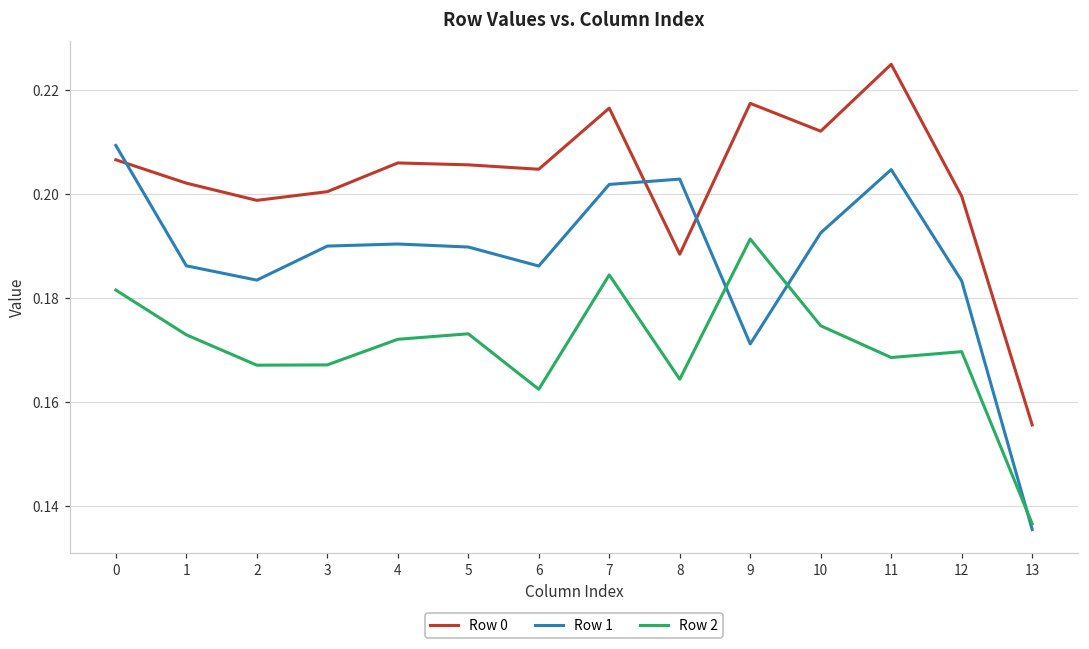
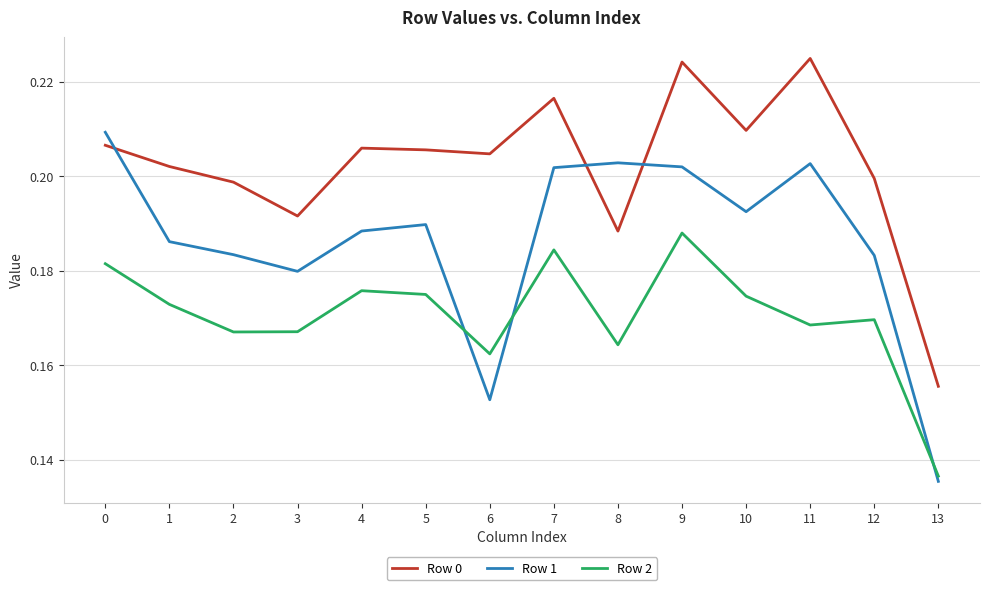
  {
    "Row 0": {
      "0": 0.207,
      "1": 0.202,
      "2": 0.199,
-     "3": 0.200,
+     "3": 0.192,
      "4": 0.206,
      "5": 0.206,
      "6": 0.205,
      "7": 0.216,
      "8": 0.188,
-     "9": 0.217,
-     "10": 0.212,
+     "9": 0.224,
+     "10": 0.210,
      "11": 0.225,
      "12": 0.200,
      "13": 0.156
    },
    "Row 1": {
      "0": 0.209,
      "1": 0.186,
      "2": 0.183,
-     "3": 0.190,
-     "4": 0.190,
+     "3": 0.180,
+     "4": 0.188,
      "5": 0.190,
-     "6": 0.186,
+     "6": 0.153,
      "7": 0.202,
      "8": 0.203,
-     "9": 0.171,
+     "9": 0.202,
      "10": 0.192,
-     "11": 0.205,
+     "11": 0.203,
      "12": 0.183,
      "13": 0.135
    },
    "Row 2": {
      "0": 0.181,
      "1": 0.173,
      "2": 0.167,
      "3": 0.167,
-     "4": 0.172,
-     "5": 0.173,
+     "4": 0.176,
+     "5": 0.175,
      "6": 0.162,
      "7": 0.184,
      "8": 0.164,
-     "9": 0.191,
+     "9": 0.188,
      "10": 0.175,
      "11": 0.169,
      "12": 0.170,
      "13": 0.137
    }
  }
